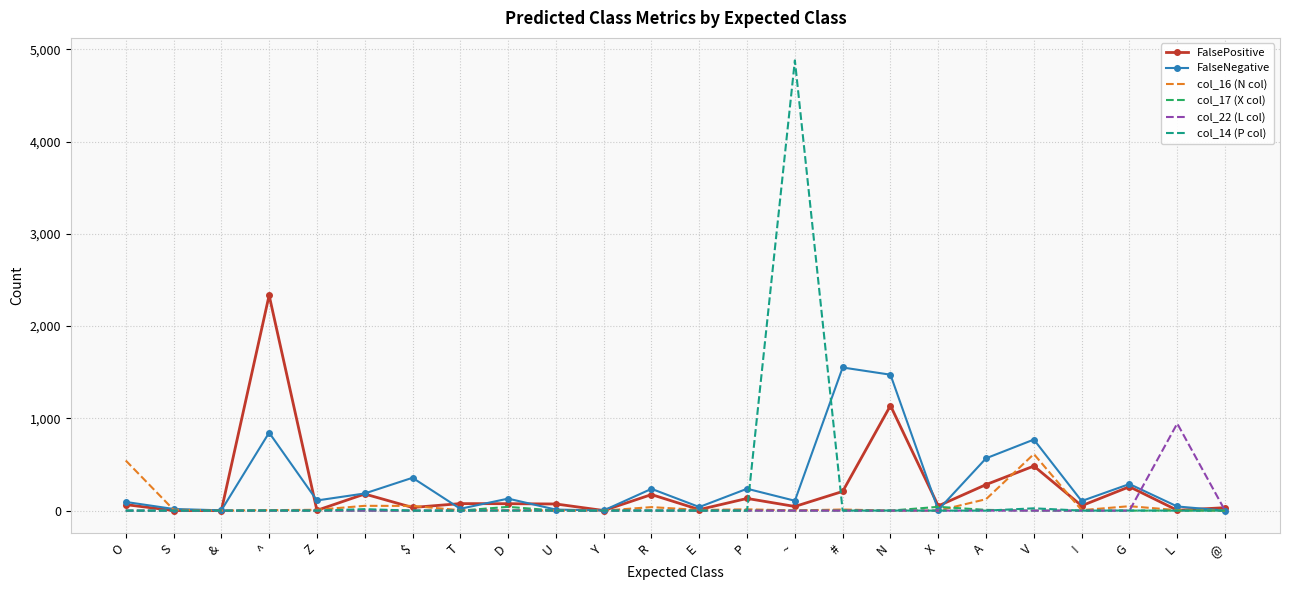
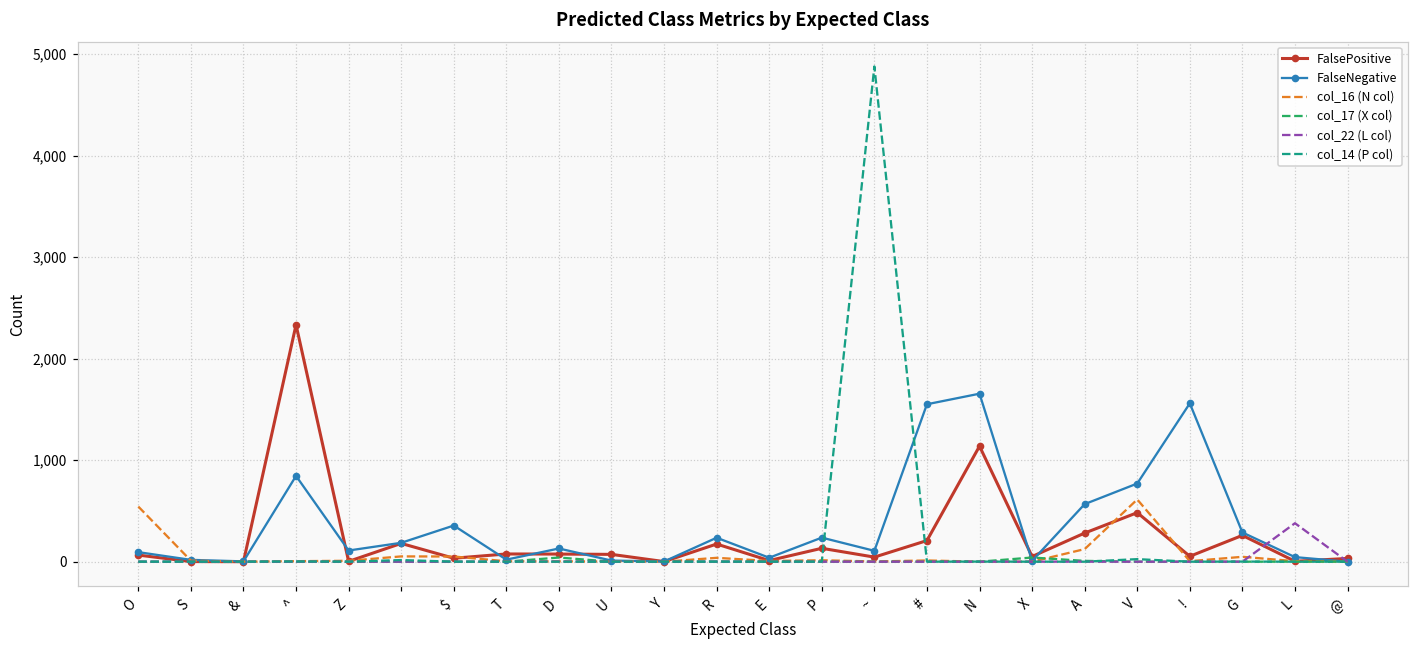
  {
    "FalsePositive": {
      "O": "100",
      "^": "2,300",
      "T": "100",
      "D": "100",
      "U": "100",
      "R": "200",
      "P": "100",
      "~": "0",
      "#": "200",
      "N": "1,100",
      "A": "300",
      "V": "500",
      "!": "100",
      "G": "300",
      "@": "0"
    },
    "FalseNegative": {
      "O": "100",
      "^": "800",
      "Z": "100",
      "$": "400",
      "D": "100",
      "R": "200",
      "E": "0",
      "P": "200",
      "~": "100",
      "#": "1,600",
-     "N": "1,500",
+     "N": "1,700",
      "A": "600",
      "V": "800",
-     "!": "100",
+     "!": "1,600",
      "G": "300",
      "L": "0"
    },
    "col_16 (N col)": {
      "O": "500",
      "R": "0",
      "A": "100",
      "V": "600",
      "G": "0"
    },
    "col_22 (L col)": {
-     "L": "900"
+     "L": "400"
    }
  }
